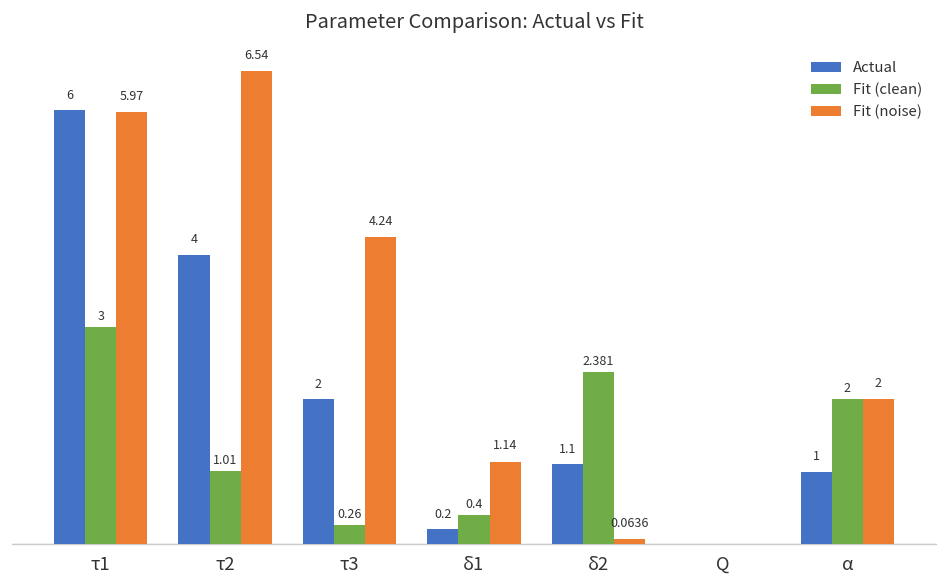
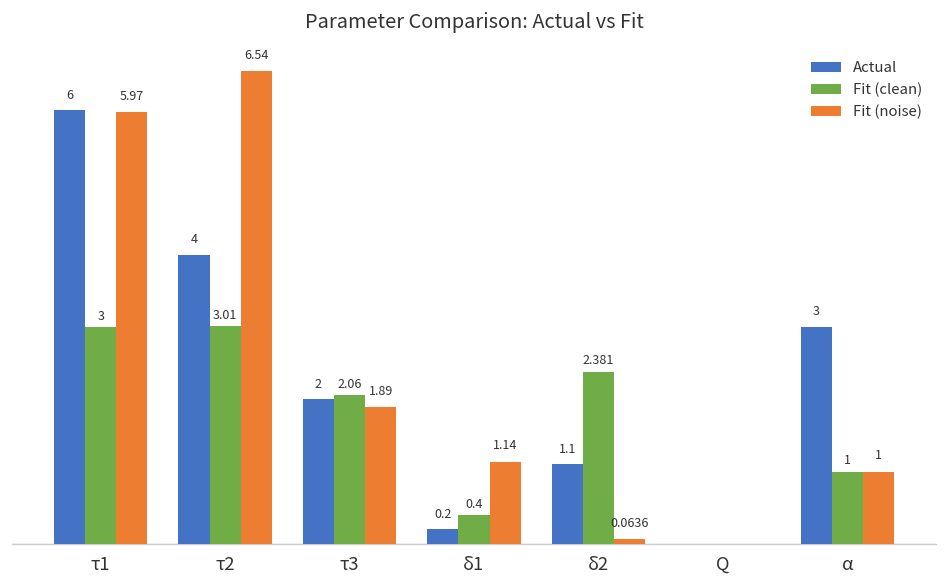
  {
    "Actual": {
      "τ1": 6,
      "τ2": 4,
      "τ3": 2,
      "δ1": 0.2,
      "δ2": 1.1,
-     "α": 1
+     "α": 3
    },
    "Fit (clean)": {
      "τ1": 3,
-     "τ2": 1.01,
-     "τ3": 0.26,
+     "τ2": 3.01,
+     "τ3": 2.06,
      "δ1": 0.4,
      "δ2": 2.381,
-     "α": 2
+     "α": 1
    },
    "Fit (noise)": {
      "τ1": 5.97,
      "τ2": 6.54,
-     "τ3": 4.24,
+     "τ3": 1.89,
      "δ1": 1.14,
      "δ2": 0.0636,
-     "α": 2
+     "α": 1
    }
  }
